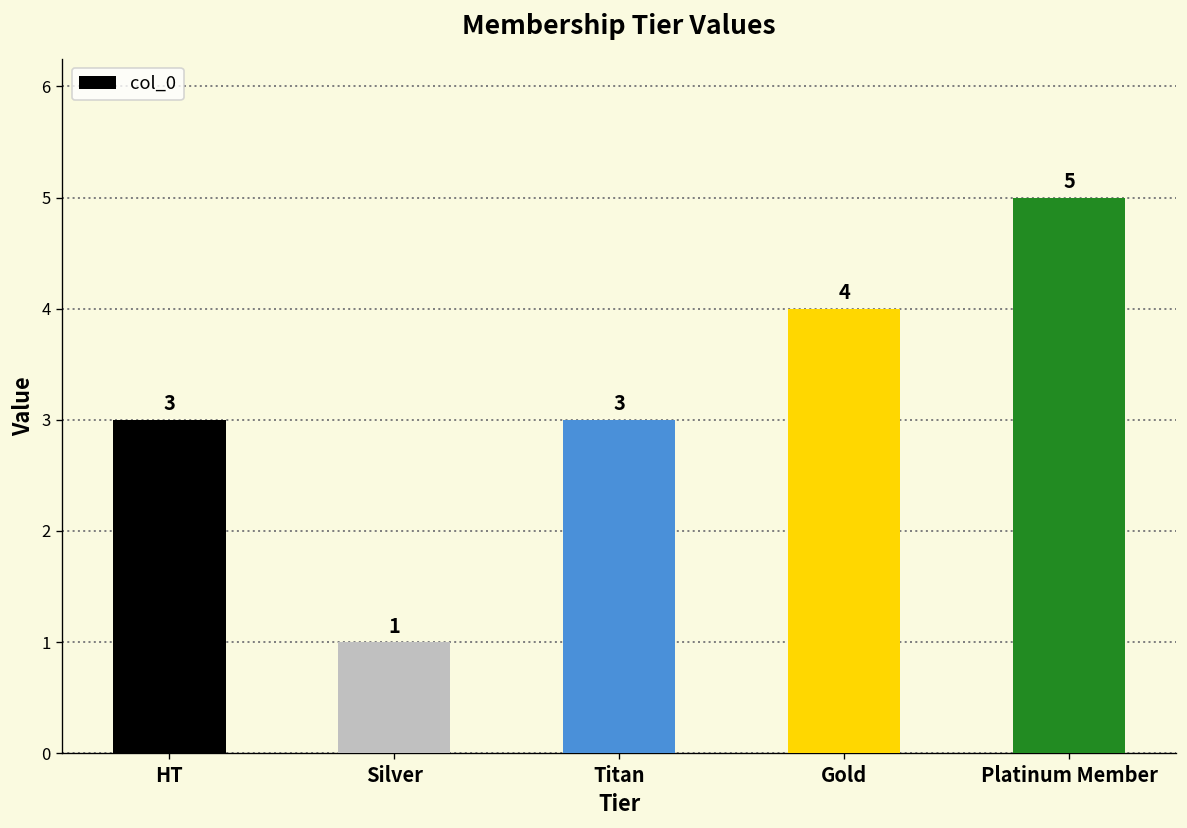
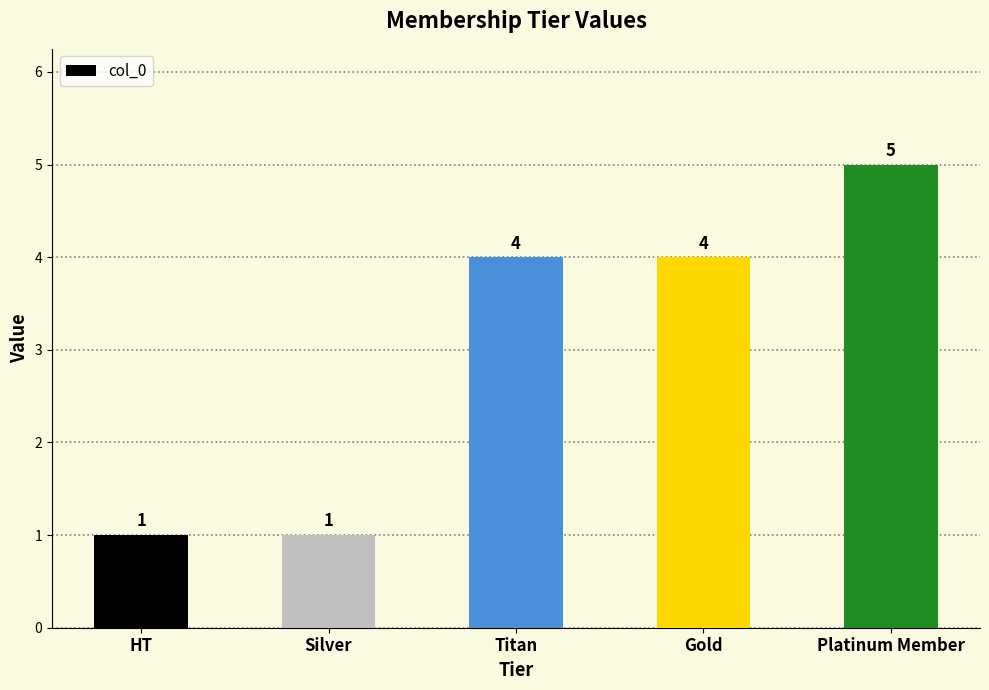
  {
-   "HT": 3,
+   "HT": 1,
    "Silver": 1,
-   "Titan": 3,
+   "Titan": 4,
    "Gold": 4,
    "Platinum Member": 5
  }
